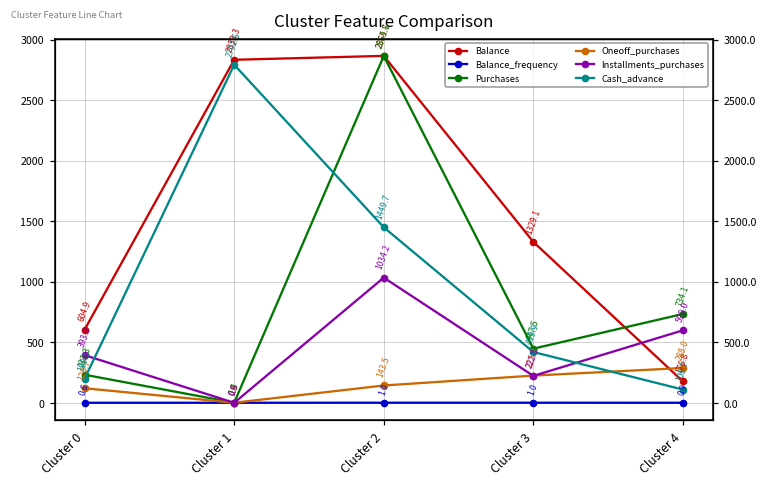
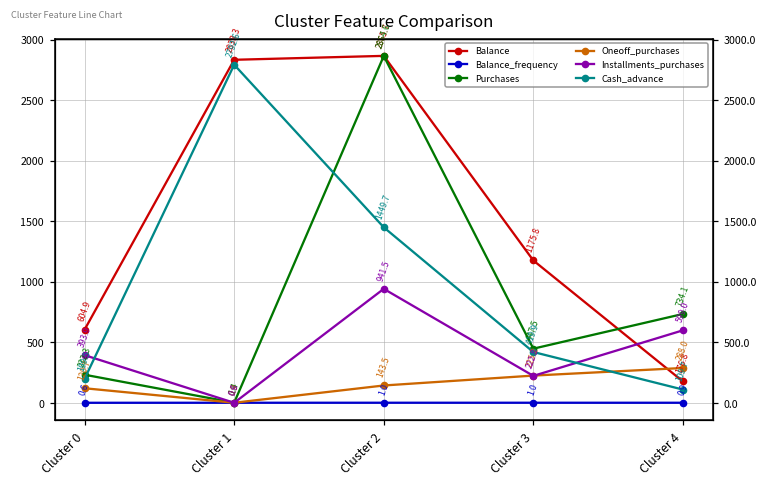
  {
    "Balance": {
      "Cluster 0": 604.9,
-     "Cluster 3": 1329.1
+     "Cluster 3": 1175.8
    },
    "Balance_frequency": {
      "Cluster 3": 1.0
    },
    "Oneoff_purchases": {
      "Cluster 2": 143.5
    },
    "Installments_purchases": {
-     "Cluster 2": 1034.2
+     "Cluster 2": 941.5
    },
    "Cash_advance": {
      "Cluster 2": 1449.7
    }
  }
